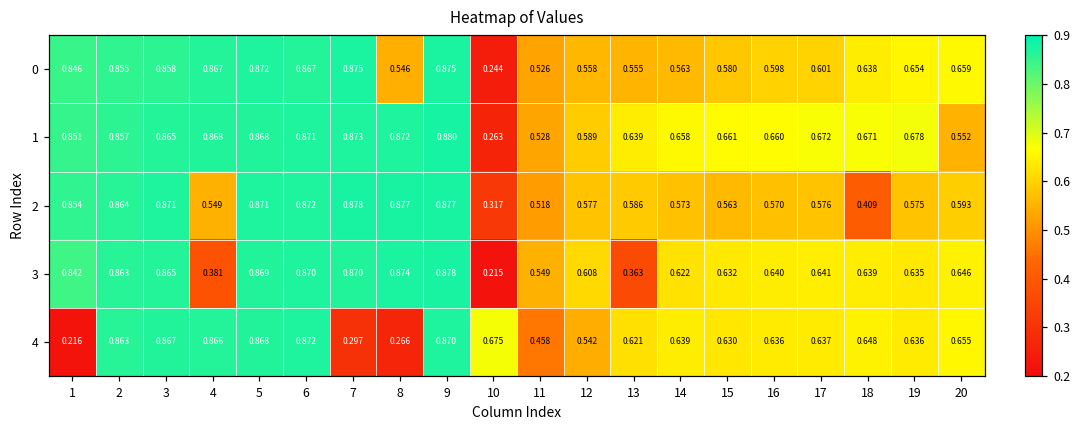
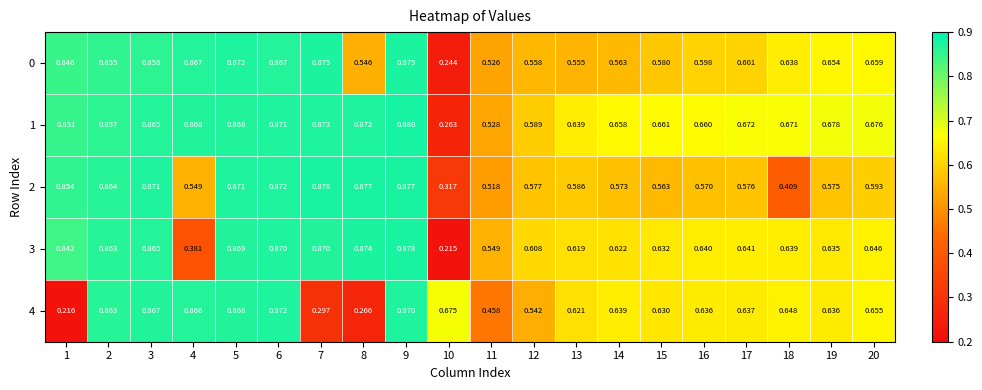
  {
    "0": {
      "1": 0.846,
      "2": 0.855,
      "3": 0.858,
      "4": 0.867,
      "5": 0.872,
      "6": 0.867,
      "7": 0.875,
      "8": 0.546,
      "9": 0.875,
      "10": 0.244,
      "11": 0.526,
      "12": 0.558,
      "13": 0.555,
      "14": 0.563,
      "15": 0.580,
      "16": 0.598,
      "17": 0.601,
      "18": 0.638,
      "19": 0.654,
      "20": 0.659
    },
    "1": {
      "1": 0.851,
      "2": 0.857,
      "3": 0.865,
      "4": 0.868,
      "5": 0.868,
      "6": 0.871,
      "7": 0.873,
      "8": 0.872,
      "9": 0.880,
      "10": 0.263,
      "11": 0.528,
      "12": 0.589,
      "13": 0.639,
      "14": 0.658,
      "15": 0.661,
      "16": 0.660,
      "17": 0.672,
      "18": 0.671,
      "19": 0.678,
-     "20": 0.552
+     "20": 0.676
    },
    "2": {
      "1": 0.854,
      "2": 0.864,
      "3": 0.871,
      "4": 0.549,
      "5": 0.871,
      "6": 0.872,
      "7": 0.878,
      "8": 0.877,
      "9": 0.877,
      "10": 0.317,
      "11": 0.518,
      "12": 0.577,
      "13": 0.586,
      "14": 0.573,
      "15": 0.563,
      "16": 0.570,
      "17": 0.576,
      "18": 0.409,
      "19": 0.575,
      "20": 0.593
    },
    "3": {
      "1": 0.842,
      "2": 0.863,
      "3": 0.865,
      "4": 0.381,
      "5": 0.869,
      "6": 0.870,
      "7": 0.870,
      "8": 0.874,
      "9": 0.878,
      "10": 0.215,
      "11": 0.549,
      "12": 0.608,
-     "13": 0.363,
+     "13": 0.619,
      "14": 0.622,
      "15": 0.632,
      "16": 0.640,
      "17": 0.641,
      "18": 0.639,
      "19": 0.635,
      "20": 0.646
    },
    "4": {
      "1": 0.216,
      "2": 0.863,
      "3": 0.867,
      "4": 0.866,
      "5": 0.868,
      "6": 0.872,
      "7": 0.297,
      "8": 0.266,
      "9": 0.870,
      "10": 0.675,
      "11": 0.458,
      "12": 0.542,
      "13": 0.621,
      "14": 0.639,
      "15": 0.630,
      "16": 0.636,
      "17": 0.637,
      "18": 0.648,
      "19": 0.636,
      "20": 0.655
    }
  }
